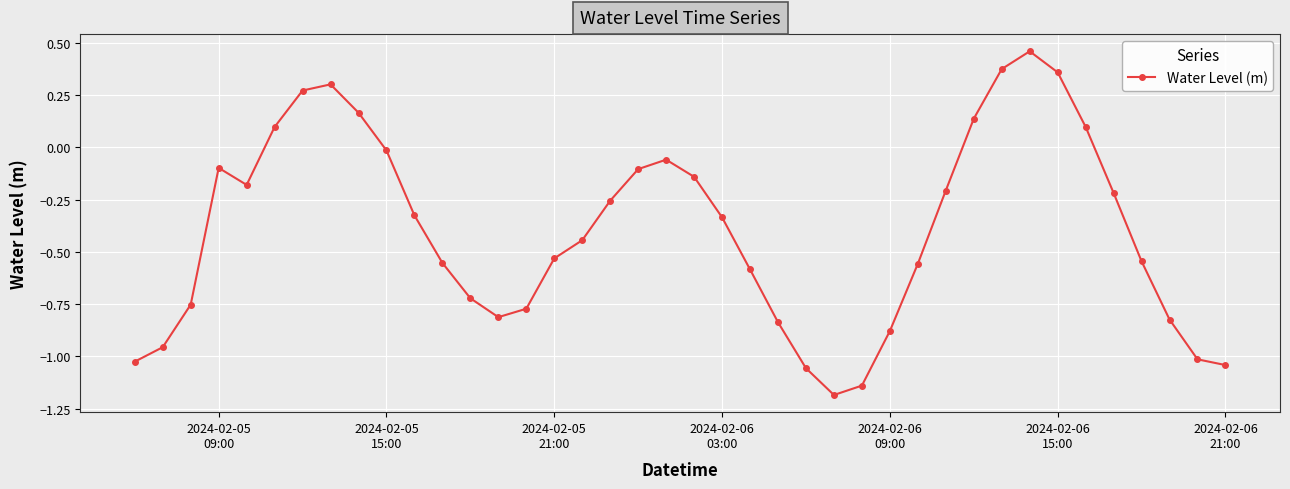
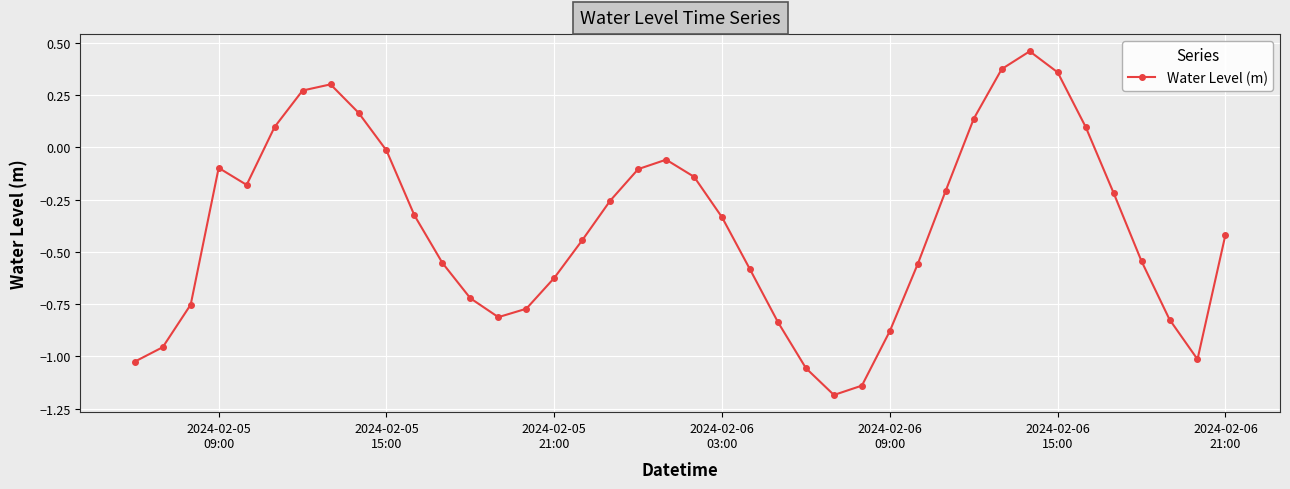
  {
    "2024-02-05 09:00": -0.10,
    "2024-02-05 15:00": -0.01,
-   "2024-02-05 21:00": -0.53,
+   "2024-02-05 21:00": -0.62,
    "2024-02-06 03:00": -0.33,
    "2024-02-06 09:00": -0.88,
    "2024-02-06 15:00": 0.36,
-   "2024-02-06 21:00": -1.04
+   "2024-02-06 21:00": -0.42
  }
